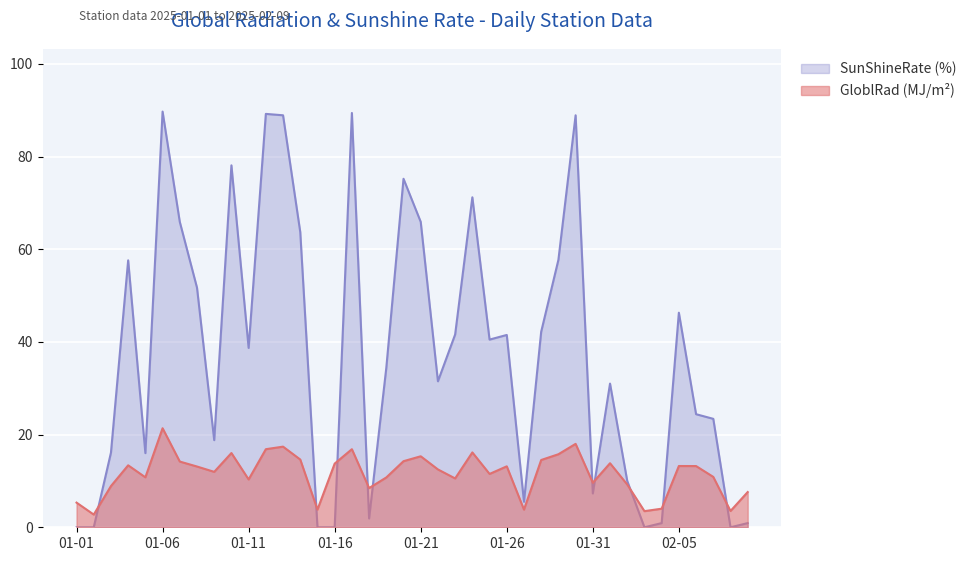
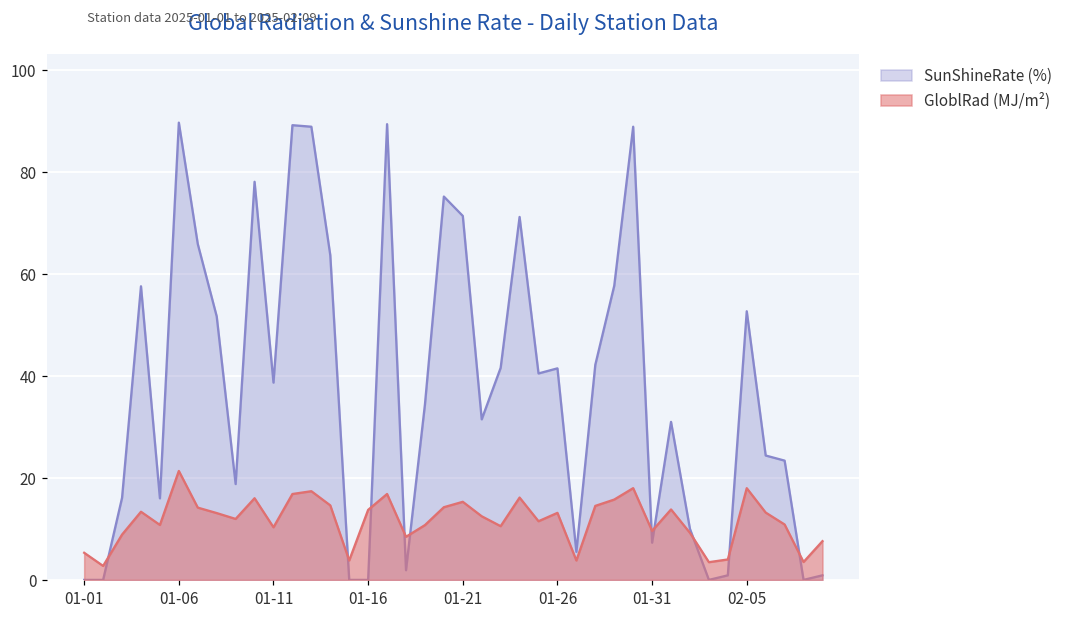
  {
    "SunShineRate (%)": {
      "01-01": 0,
      "01-06": 90,
      "01-11": 39,
      "01-16": 0,
-     "01-21": 66,
+     "01-21": 71,
      "01-26": 42,
      "01-31": 7,
-     "02-05": 46
+     "02-05": 53
    },
    "GloblRad (MJ/m²)": {
      "01-01": 5,
      "01-06": 21,
      "01-11": 10,
      "01-16": 14,
      "01-21": 15,
      "01-26": 13,
      "01-31": 10,
-     "02-05": 13
+     "02-05": 18
    }
  }
